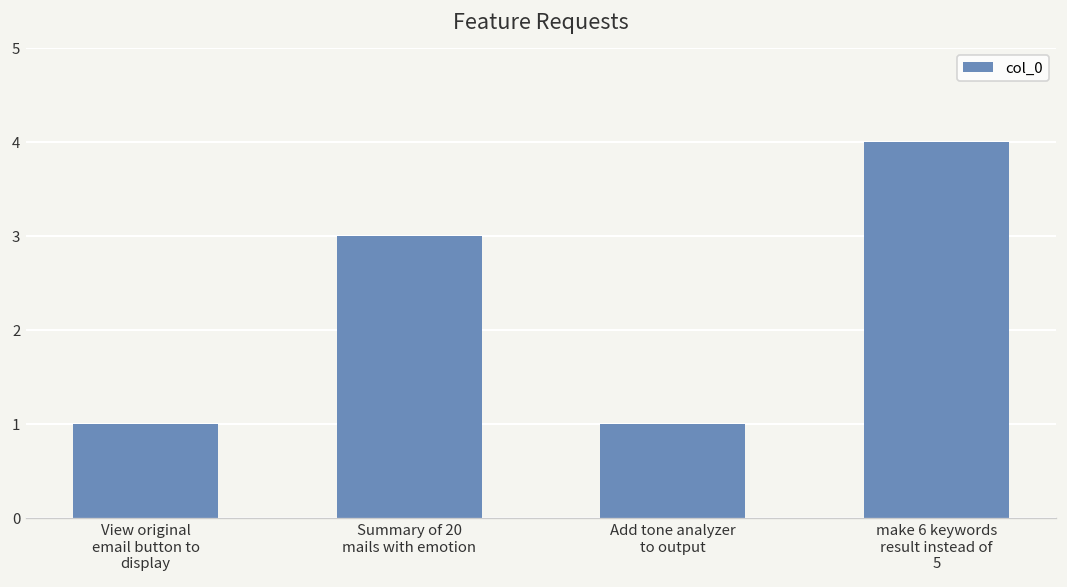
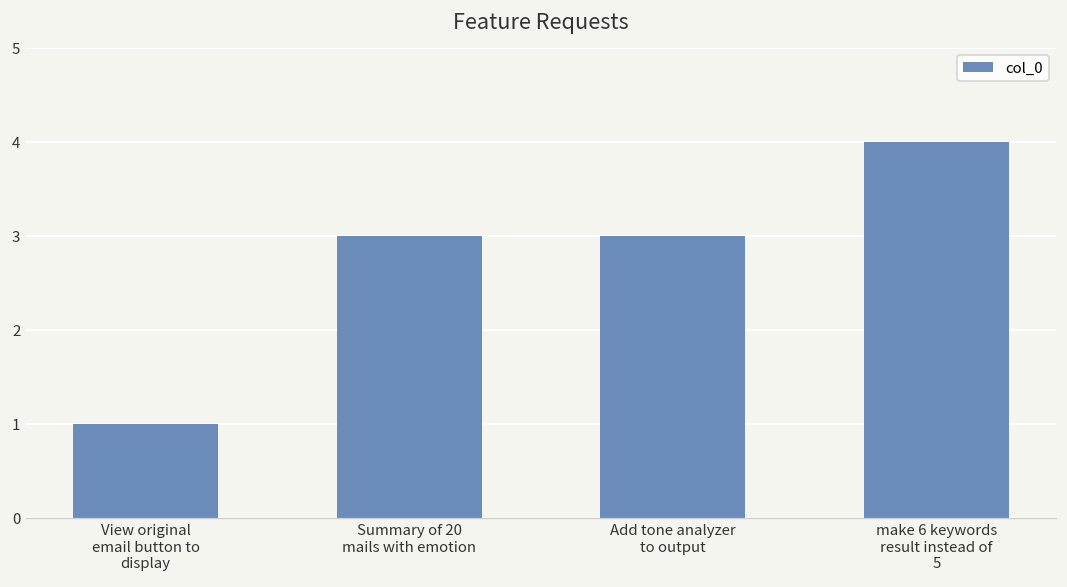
  {
    "View original email button to display": 1,
    "Summary of 20 mails with emotion": 3,
-   "Add tone analyzer to output": 1,
+   "Add tone analyzer to output": 3,
    "make 6 keywords result instead of 5": 4
  }
